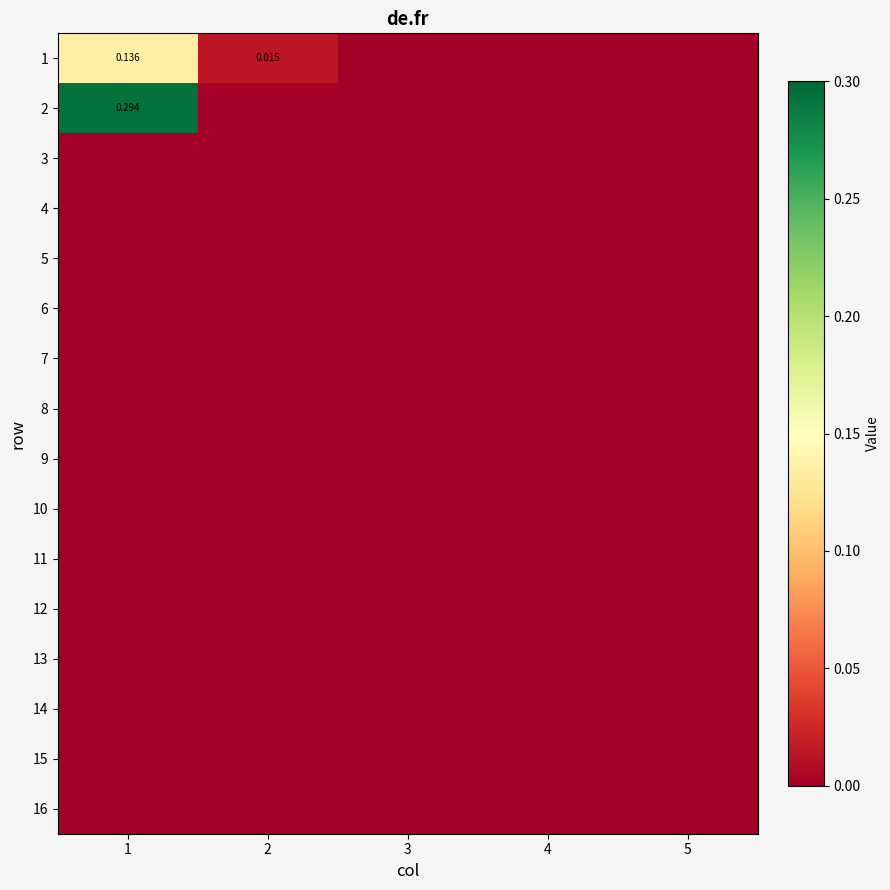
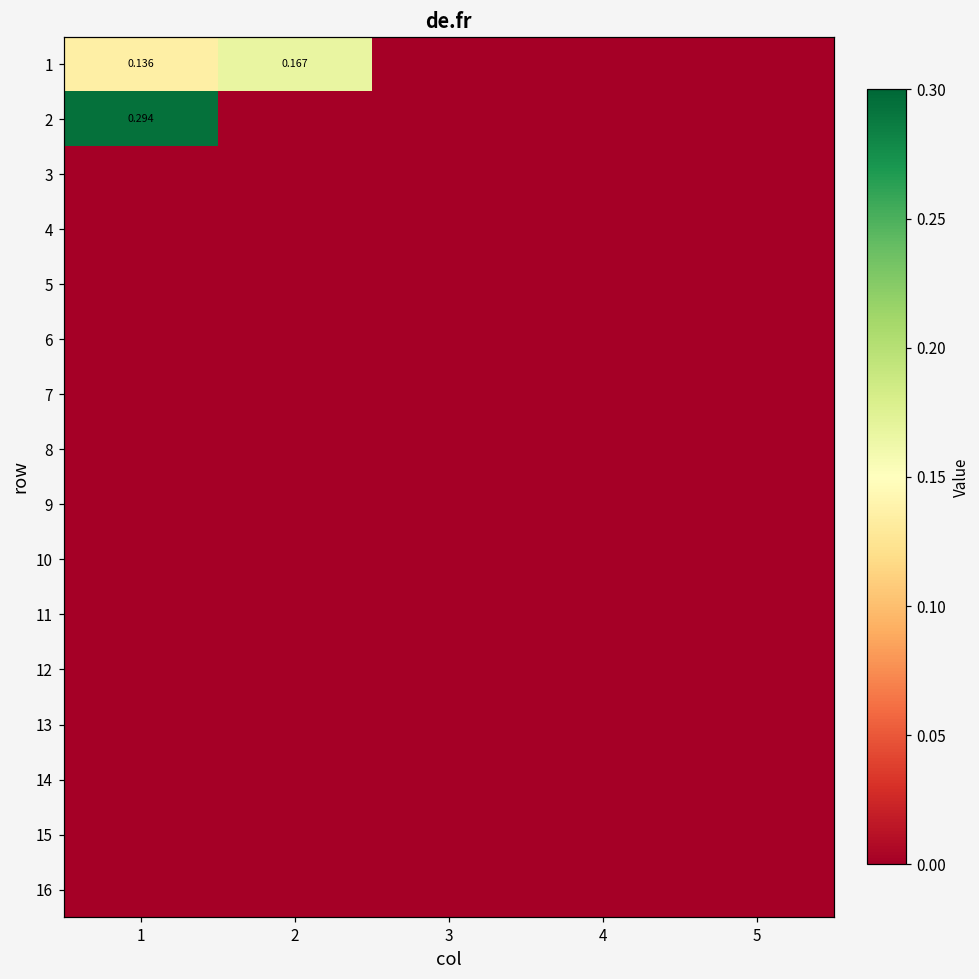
  {
    "1": {
      "1": 0.136,
-     "2": 0.015
+     "2": 0.167
    },
    "2": {
      "1": 0.294
    }
  }
